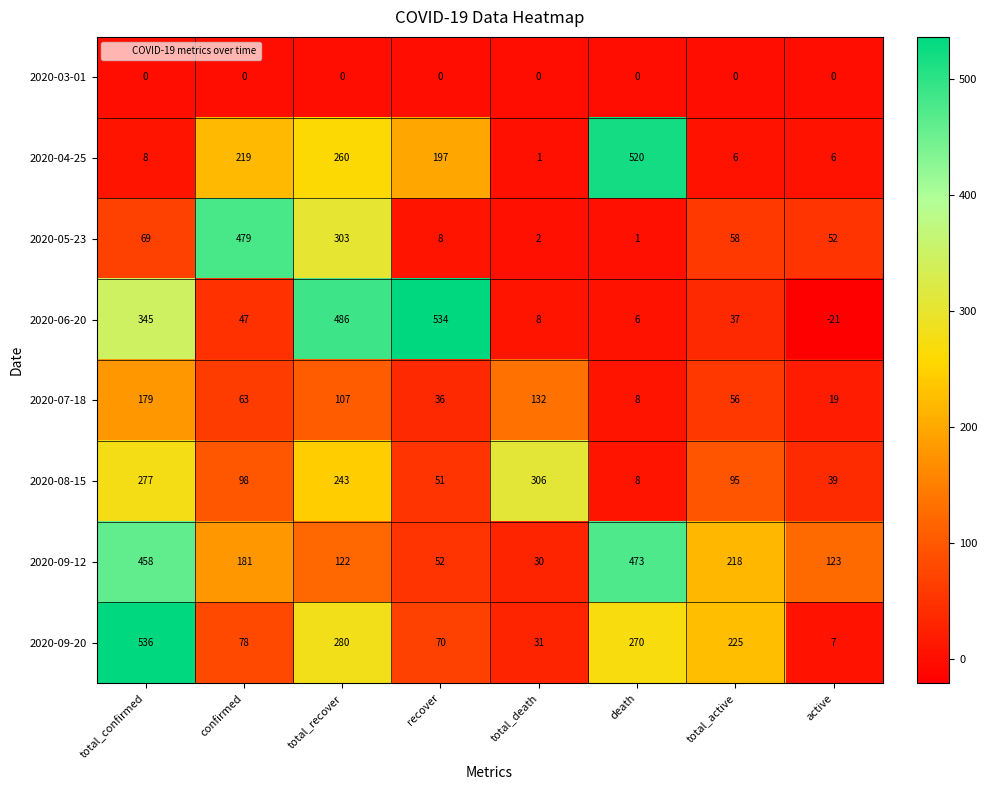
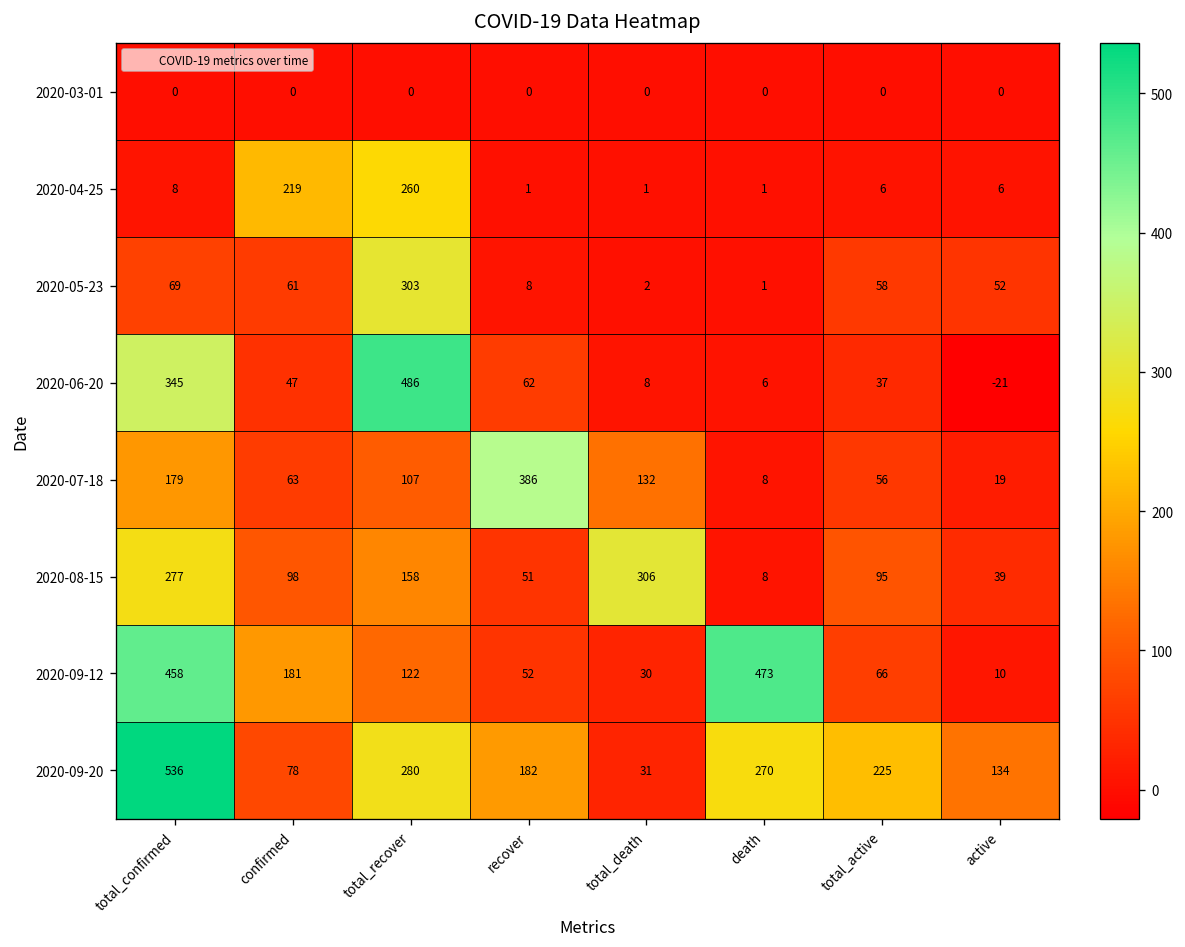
  {
    "2020-03-01": {
      "total_confirmed": 0,
      "confirmed": 0,
      "total_recover": 0,
      "recover": 0,
      "total_death": 0,
      "death": 0,
      "total_active": 0,
      "active": 0
    },
    "2020-04-25": {
      "total_confirmed": 8,
      "confirmed": 219,
      "total_recover": 260,
-     "recover": 197,
+     "recover": 1,
      "total_death": 1,
-     "death": 520,
+     "death": 1,
      "total_active": 6,
      "active": 6
    },
    "2020-05-23": {
      "total_confirmed": 69,
-     "confirmed": 479,
+     "confirmed": 61,
      "total_recover": 303,
      "recover": 8,
      "total_death": 2,
      "death": 1,
      "total_active": 58,
      "active": 52
    },
    "2020-06-20": {
      "total_confirmed": 345,
      "confirmed": 47,
      "total_recover": 486,
-     "recover": 534,
+     "recover": 62,
      "total_death": 8,
      "death": 6,
      "total_active": 37,
      "active": -21
    },
    "2020-07-18": {
      "total_confirmed": 179,
      "confirmed": 63,
      "total_recover": 107,
-     "recover": 36,
+     "recover": 386,
      "total_death": 132,
      "death": 8,
      "total_active": 56,
      "active": 19
    },
    "2020-08-15": {
      "total_confirmed": 277,
      "confirmed": 98,
-     "total_recover": 243,
+     "total_recover": 158,
      "recover": 51,
      "total_death": 306,
      "death": 8,
      "total_active": 95,
      "active": 39
    },
    "2020-09-12": {
      "total_confirmed": 458,
      "confirmed": 181,
      "total_recover": 122,
      "recover": 52,
      "total_death": 30,
      "death": 473,
-     "total_active": 218,
-     "active": 123
+     "total_active": 66,
+     "active": 10
    },
    "2020-09-20": {
      "total_confirmed": 536,
      "confirmed": 78,
      "total_recover": 280,
-     "recover": 70,
+     "recover": 182,
      "total_death": 31,
      "death": 270,
      "total_active": 225,
-     "active": 7
+     "active": 134
    }
  }
